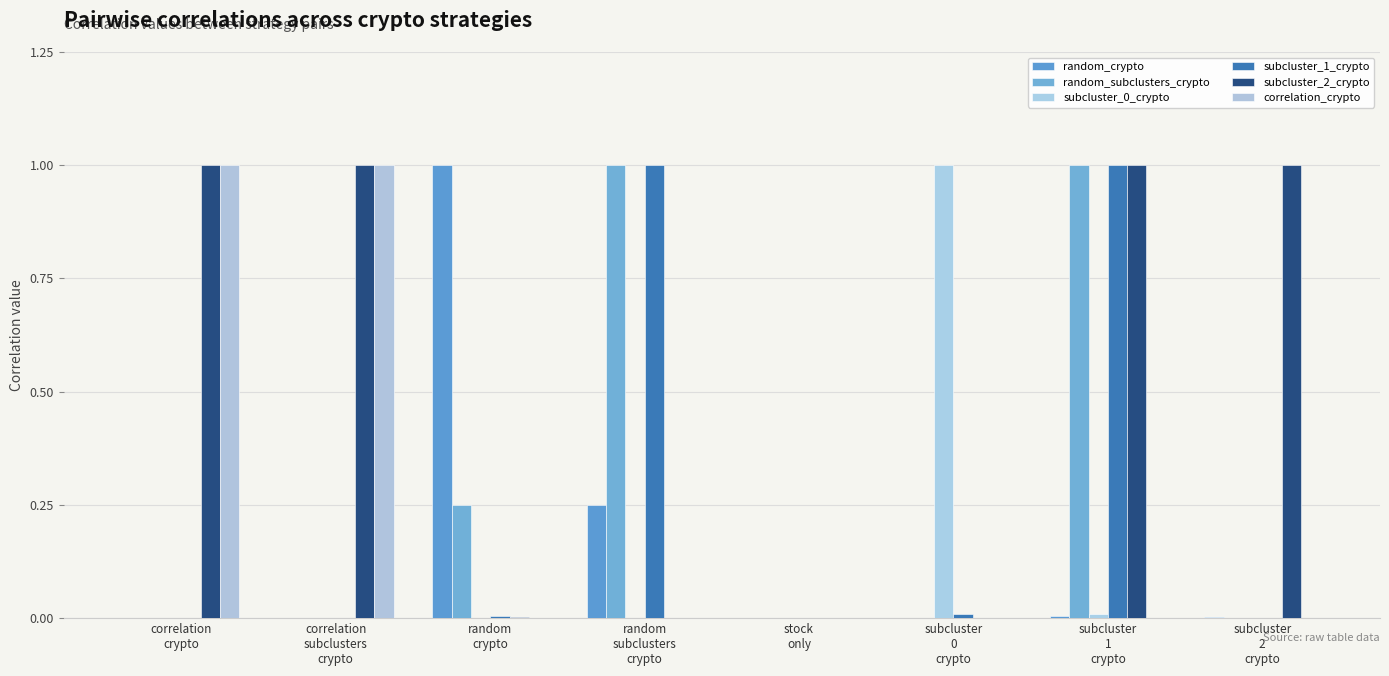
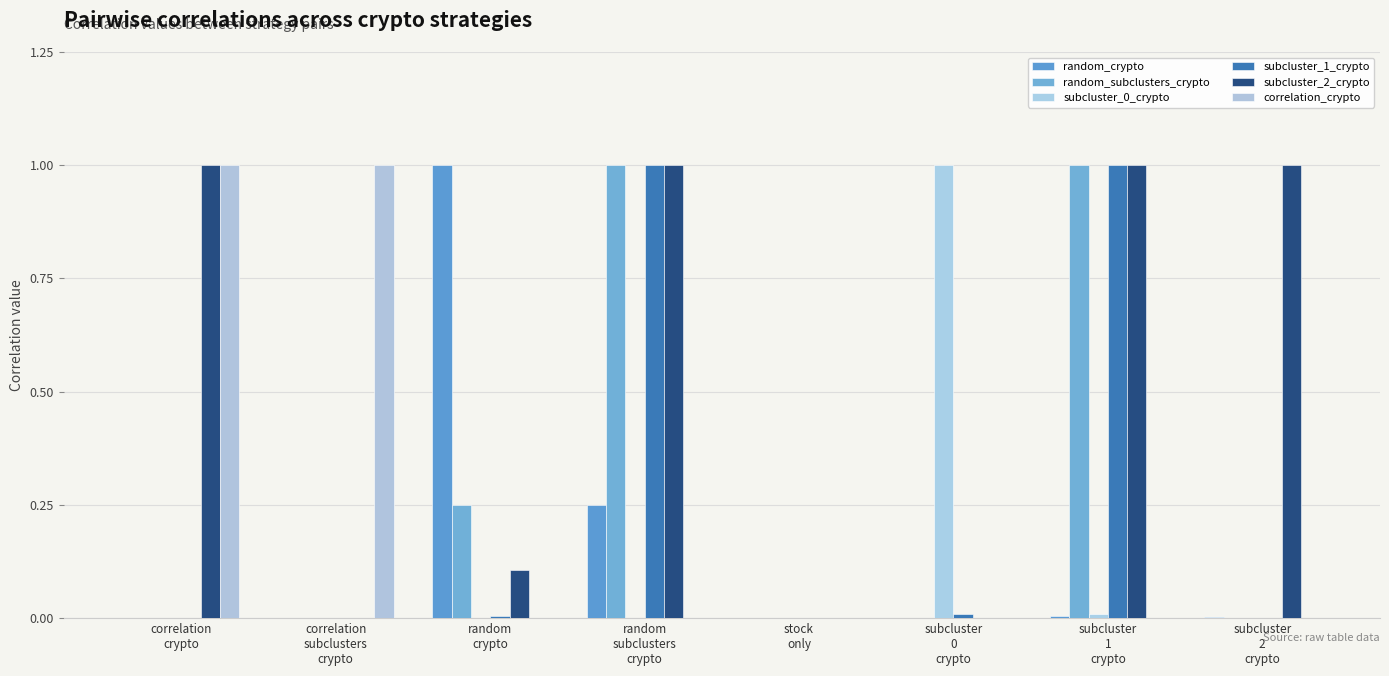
  {
    "subcluster_2_crypto": {
      "correlation crypto": 1.00,
-     "correlation subclusters crypto": 1,
-     "random crypto": 0.00,
-     "random subclusters crypto": 0,
+     "correlation subclusters crypto": 0,
+     "random crypto": 0.11,
+     "random subclusters crypto": 1,
      "stock only": 0.00,
      "subcluster 0 crypto": 0.00,
      "subcluster 1 crypto": 1.00,
      "subcluster 2 crypto": 1.00
    }
  }
